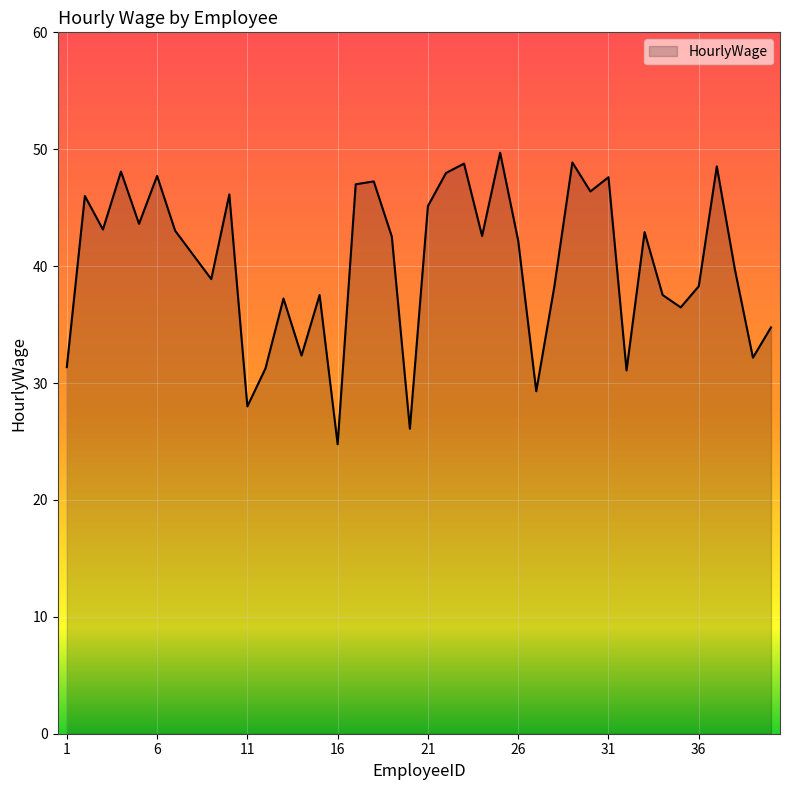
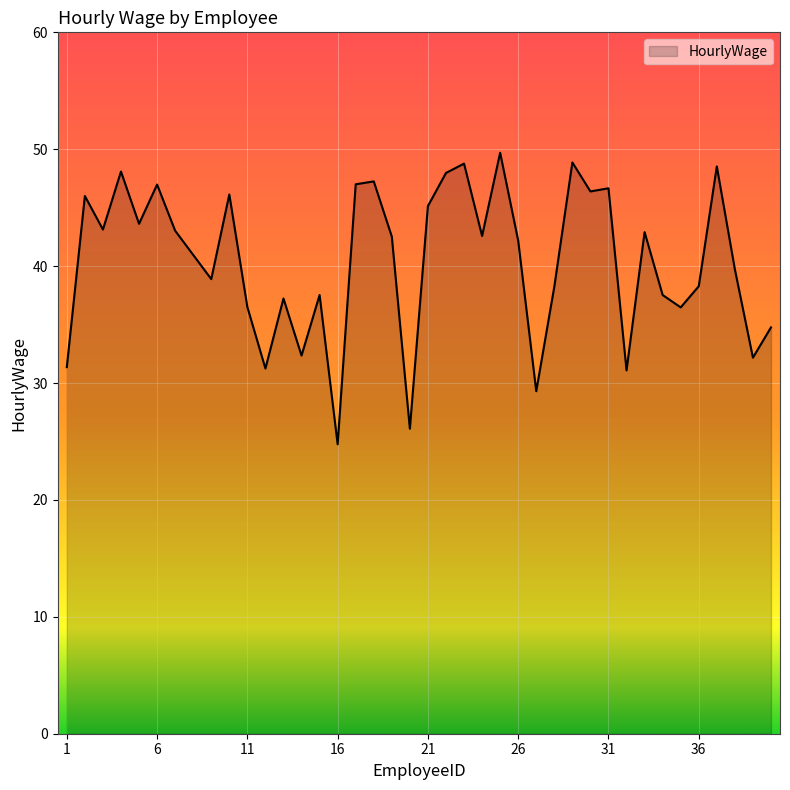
  {
    "1": 31.4,
-   "6": 47.7,
-   "11": 28.0,
+   "6": 47.0,
+   "11": 36.5,
    "16": 24.8,
    "21": 45.1,
    "26": 42.2,
-   "31": 47.6,
+   "31": 46.7,
    "36": 38.3
  }
